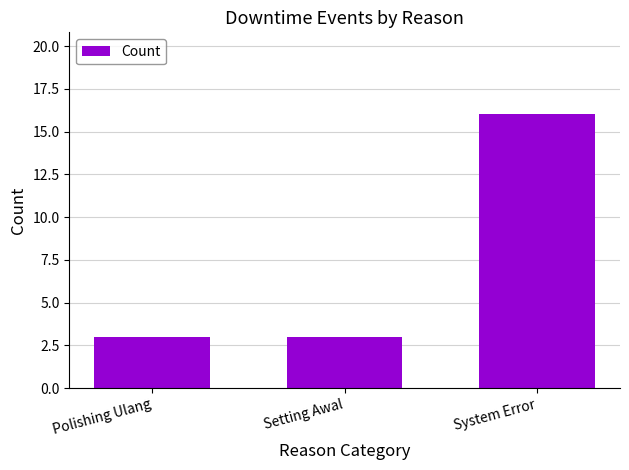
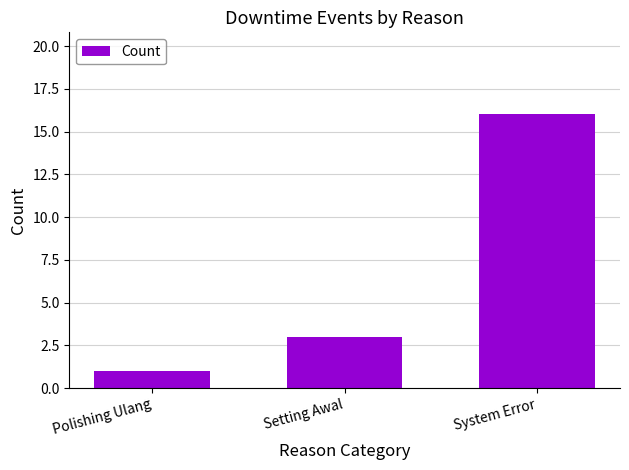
  {
-   "Polishing Ulang": 3,
+   "Polishing Ulang": 1,
    "Setting Awal": 3,
    "System Error": 16
  }
